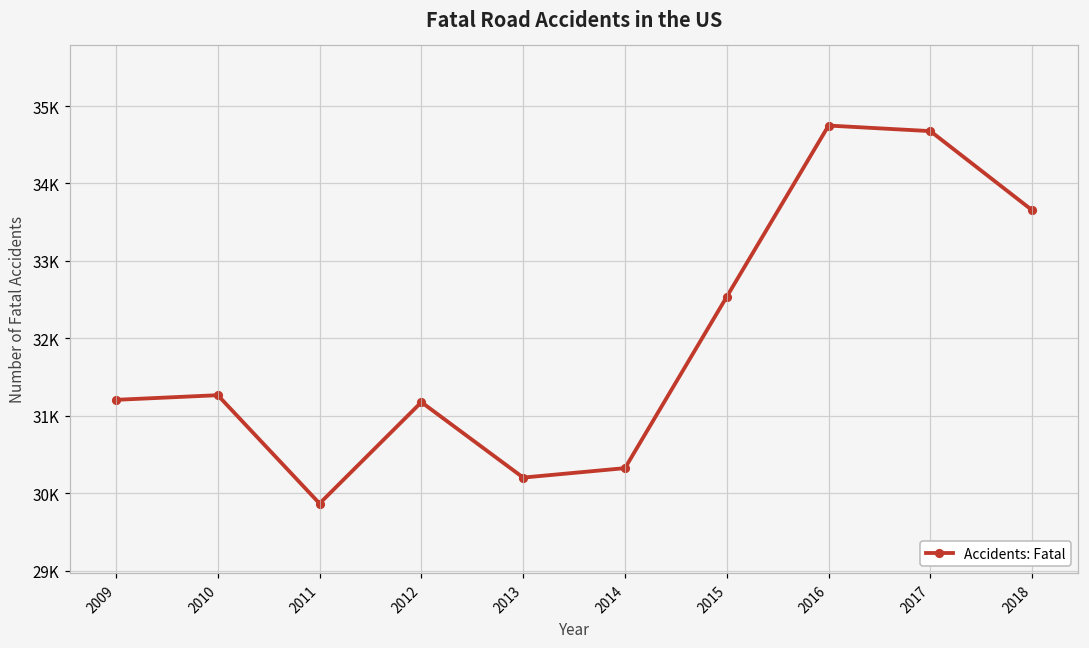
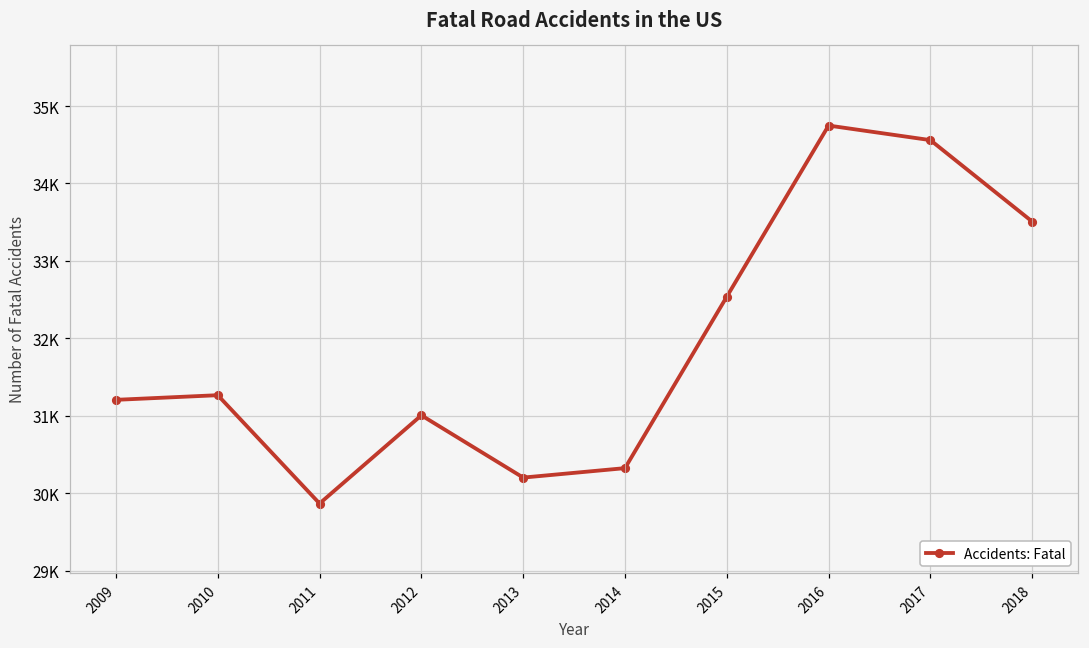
  {
    "2009": 31200,
    "2010": 31300,
    "2011": 29900,
-   "2012": 31200,
+   "2012": 31000,
    "2013": 30200,
    "2014": 30300,
    "2015": 32500,
    "2016": 34700,
-   "2017": 34700,
-   "2018": 33700
+   "2017": 34600,
+   "2018": 33500
  }
